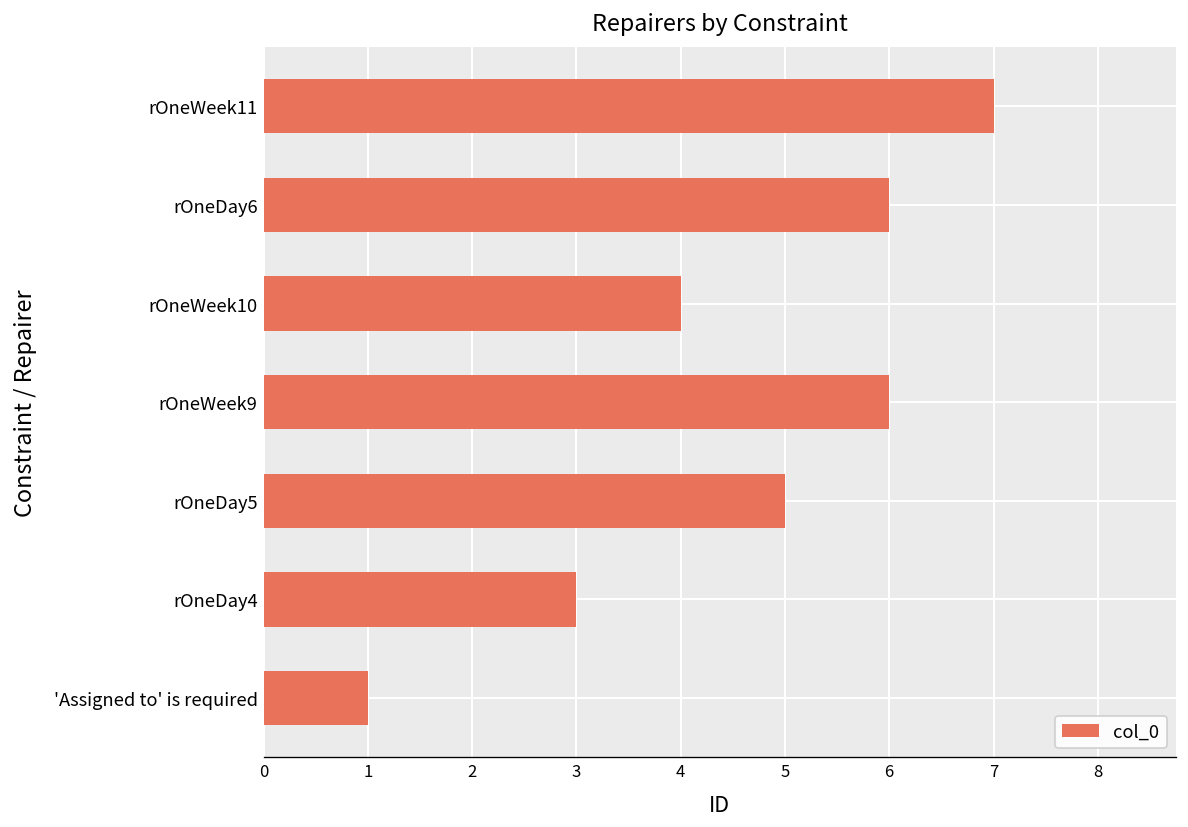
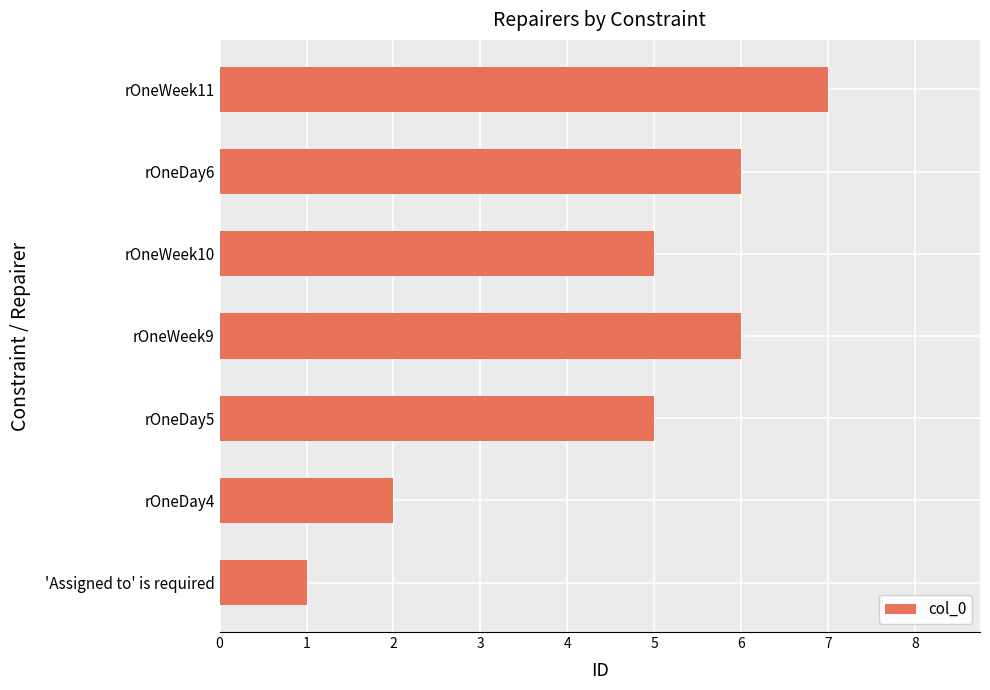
  {
    "rOneWeek11": 7,
    "rOneDay6": 6,
-   "rOneWeek10": 4,
+   "rOneWeek10": 5,
    "rOneWeek9": 6,
    "rOneDay5": 5,
-   "rOneDay4": 3,
+   "rOneDay4": 2,
    "'Assigned to' is required": 1
  }
